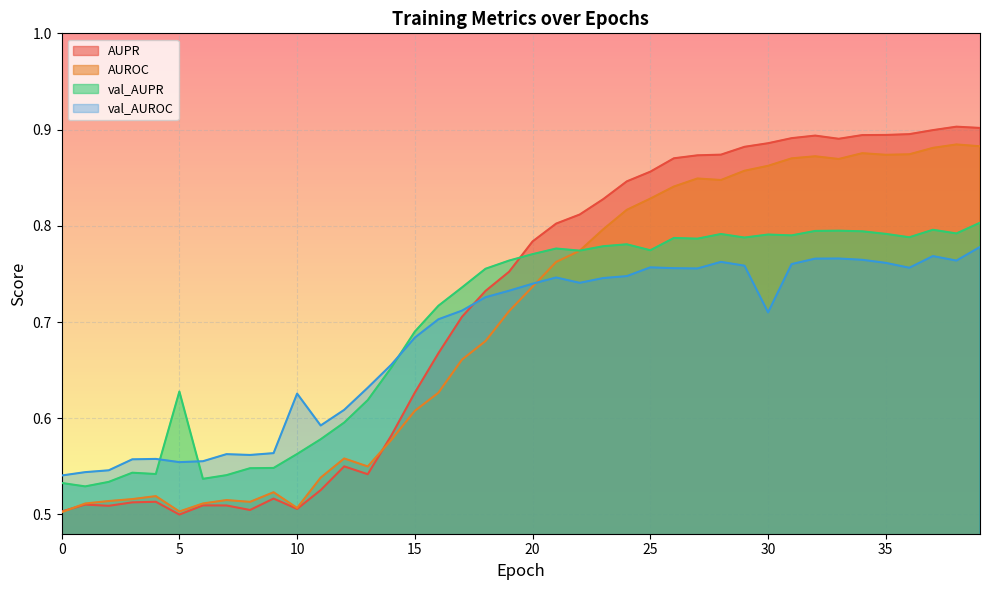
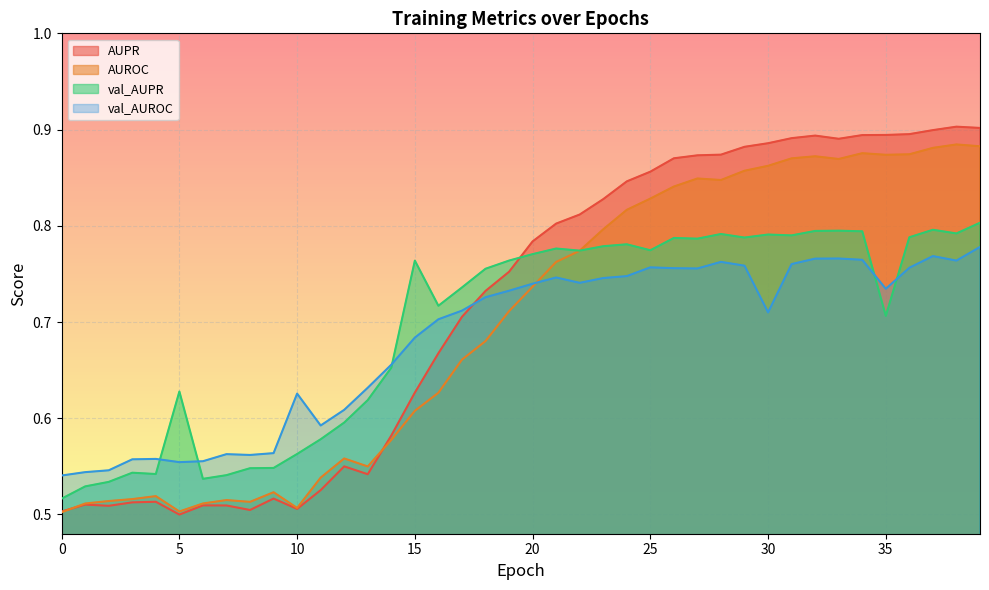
  {
    "val_AUPR": {
-     "0": 0.53,
+     "0": 0.52,
      "5": 0.63,
      "10": 0.56,
-     "15": 0.69,
+     "15": 0.76,
      "20": 0.77,
      "25": 0.77,
      "30": 0.79,
-     "35": 0.79
+     "35": 0.71
    },
    "val_AUROC": {
      "0": 0.54,
      "5": 0.55,
      "10": 0.63,
      "15": 0.68,
      "20": 0.74,
      "25": 0.76,
      "30": 0.71,
-     "35": 0.76
+     "35": 0.73
    }
  }
